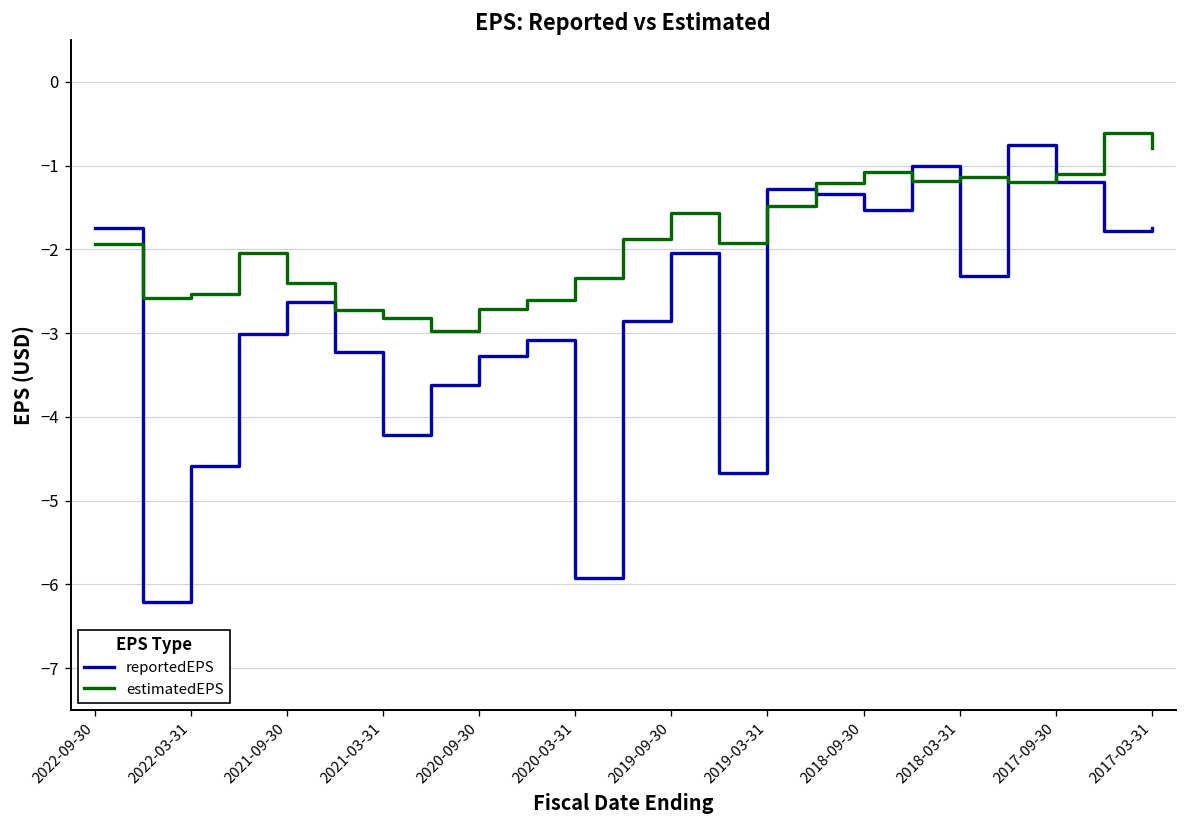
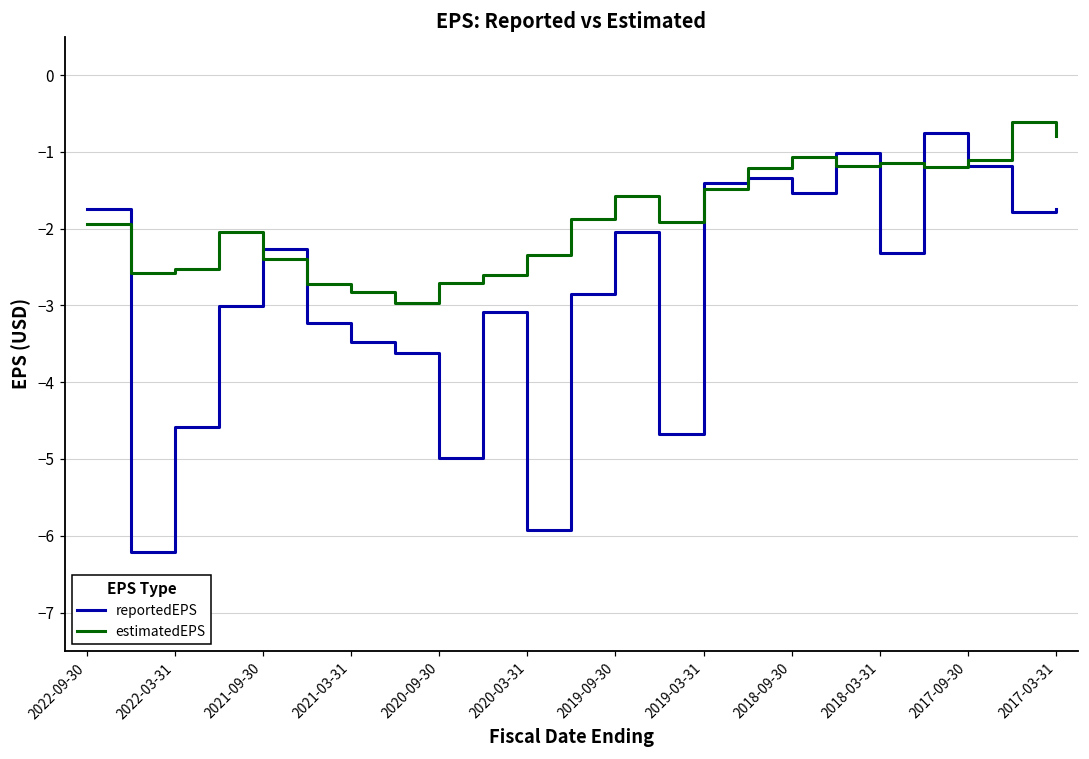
  {
    "reportedEPS": {
      "2022-09-30": -1.8,
      "2022-03-31": -4.6,
-     "2021-09-30": -2.6,
-     "2021-03-31": -4.2,
-     "2020-09-30": -3.3,
+     "2021-09-30": -2.3,
+     "2021-03-31": -3.5,
+     "2020-09-30": -5.0,
      "2020-03-31": -5.9,
      "2019-09-30": -2.0,
-     "2019-03-31": -1.3,
+     "2019-03-31": -1.4,
      "2018-09-30": -1.5,
      "2018-03-31": -2.3,
      "2017-09-30": -1.2,
      "2017-03-31": -1.7
    },
    "estimatedEPS": {
      "2022-09-30": -1.9,
      "2022-03-31": -2.5,
      "2021-09-30": -2.4,
      "2021-03-31": -2.8,
      "2020-09-30": -2.7,
      "2020-03-31": -2.3,
      "2019-09-30": -1.6,
      "2019-03-31": -1.5,
      "2018-09-30": -1.1,
      "2018-03-31": -1.1,
      "2017-09-30": -1.1,
      "2017-03-31": -0.8
    }
  }
